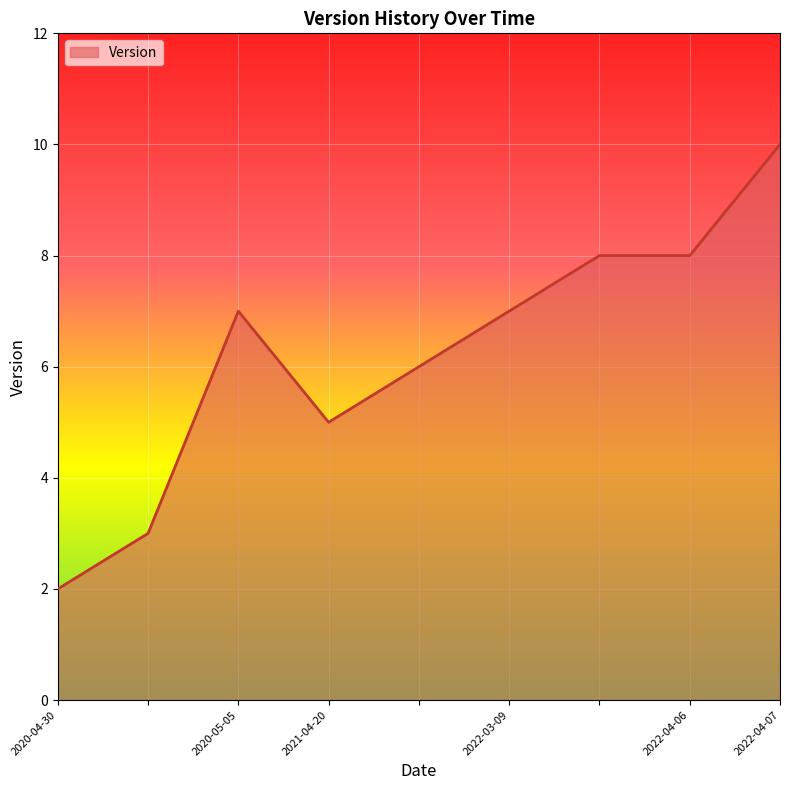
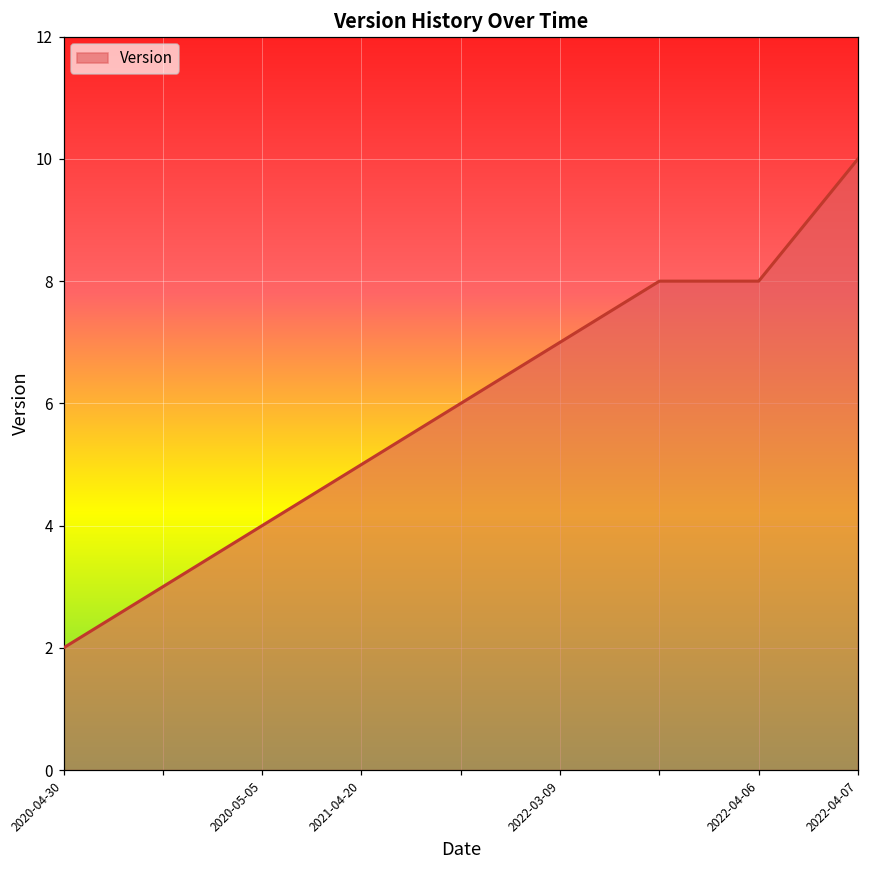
  {
-   "2020-05-05": 7,
+   "2020-05-05": 4,
    "2022-04-06": 8,
    "2022-04-07": 10
  }
